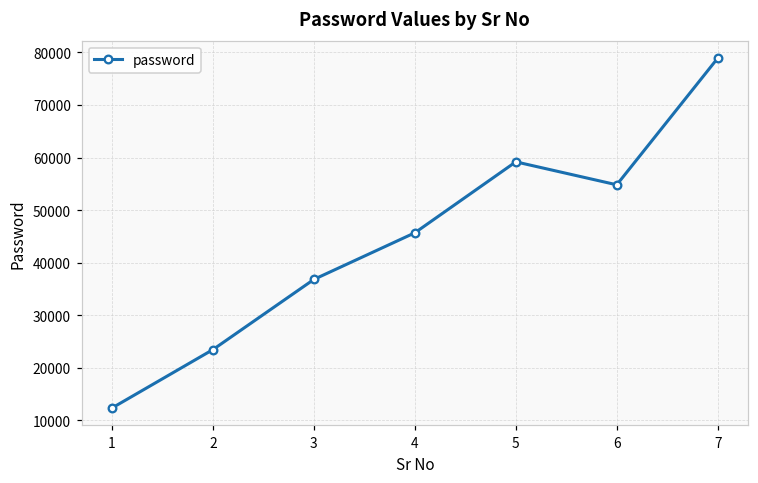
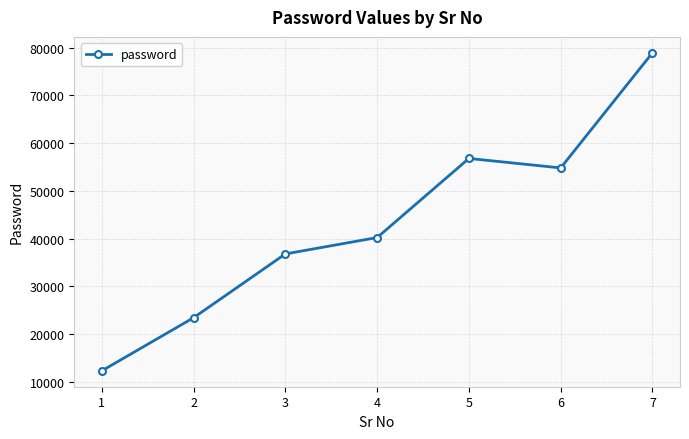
  {
    "1": 12000,
    "2": 23000,
    "3": 37000,
-   "4": 46000,
-   "5": 59000,
+   "4": 40000,
+   "5": 57000,
    "6": 55000,
    "7": 79000
  }
